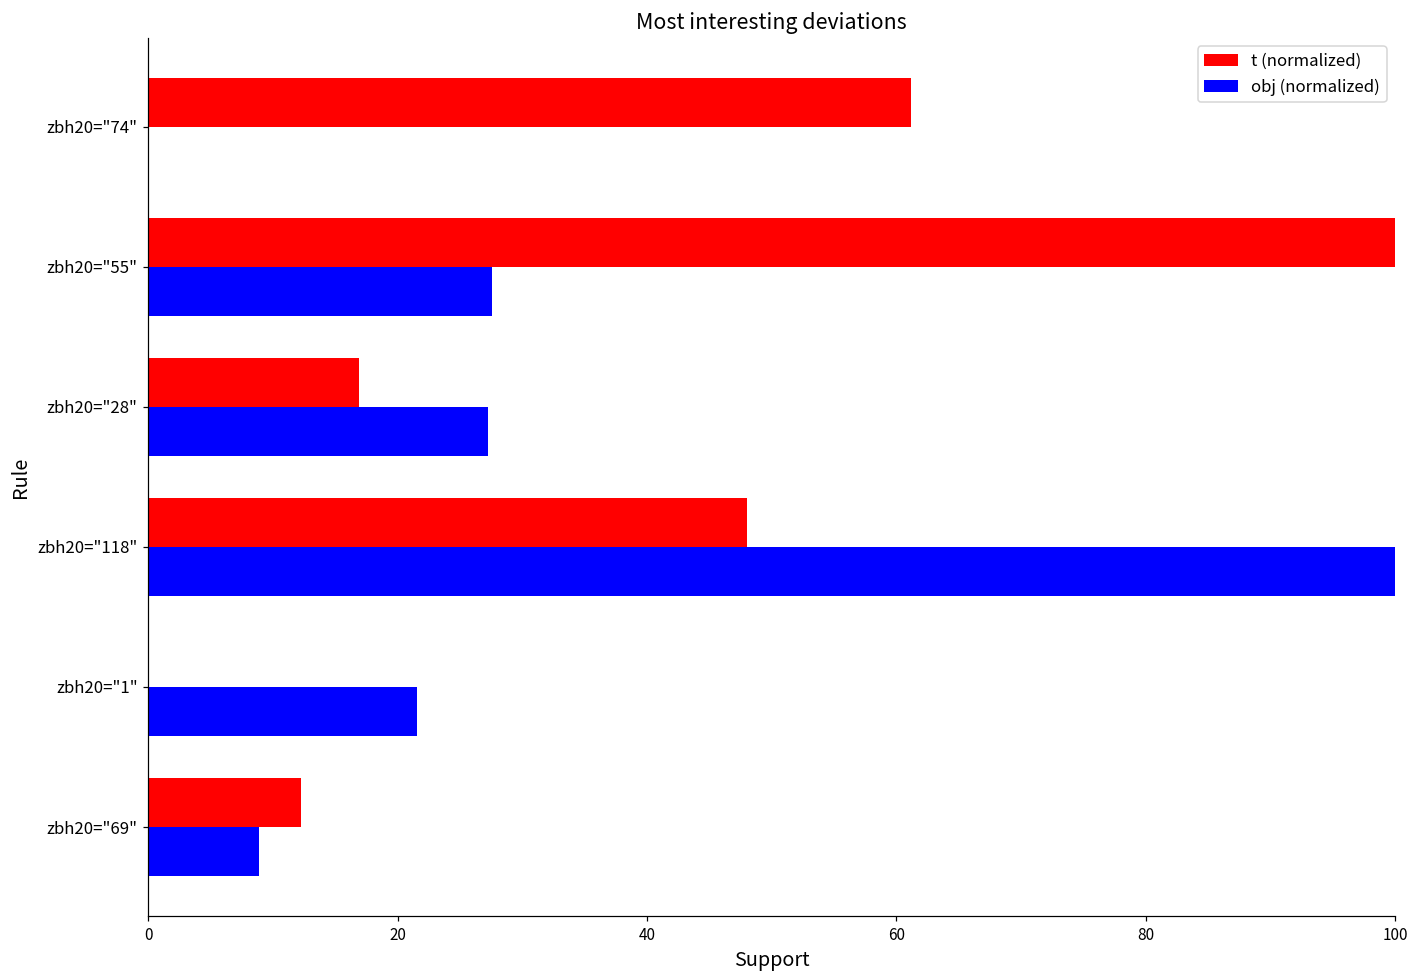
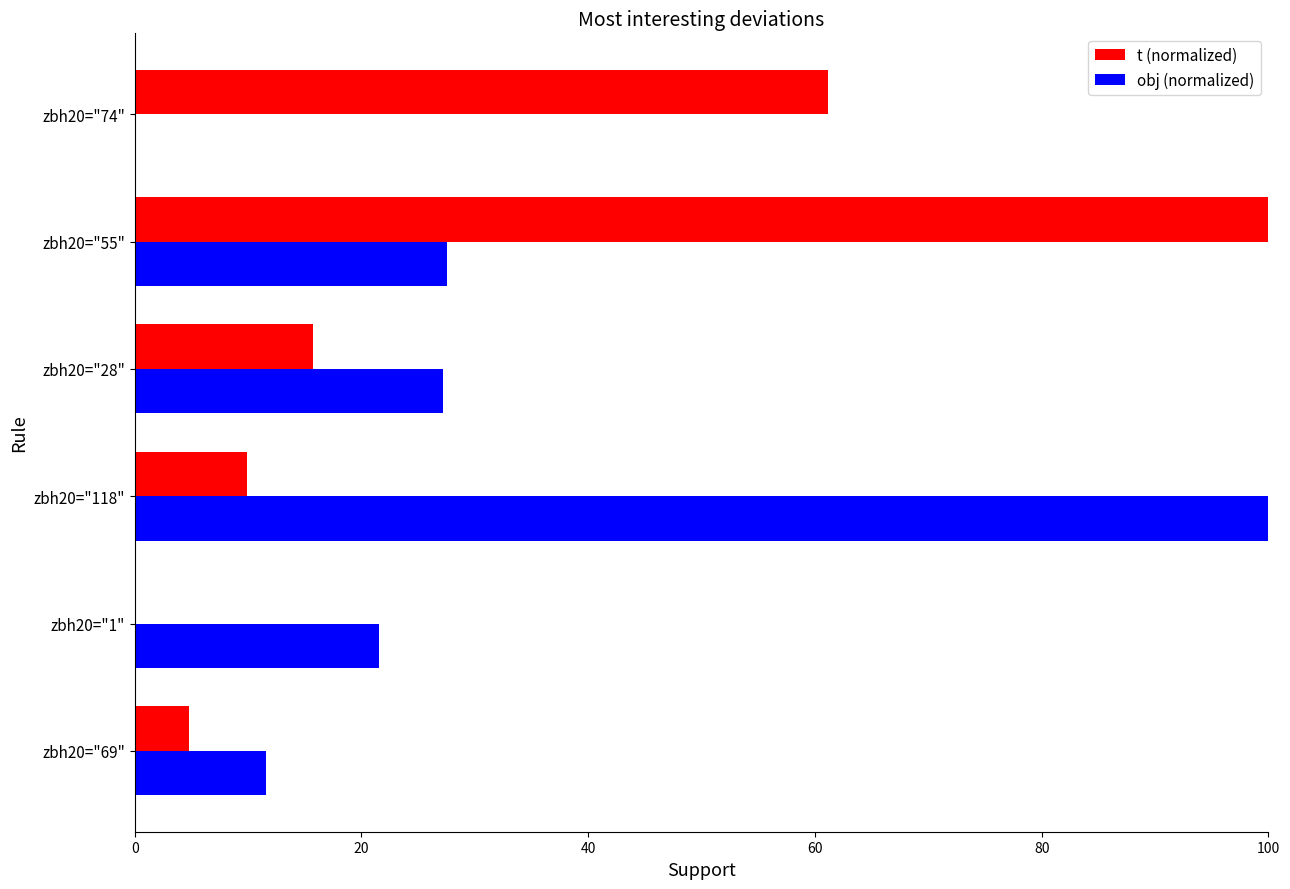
  {
    "t (normalized)": {
      "zbh20=\"74\"": 61.2,
      "zbh20=\"55\"": 100.0,
-     "zbh20=\"28\"": 16.9,
-     "zbh20=\"118\"": 48.0,
+     "zbh20=\"28\"": 15.7,
+     "zbh20=\"118\"": 9.9,
      "zbh20=\"1\"": 0.0,
-     "zbh20=\"69\"": 12.2
+     "zbh20=\"69\"": 4.8
    },
    "obj (normalized)": {
      "zbh20=\"74\"": 0.0,
      "zbh20=\"55\"": 27.5,
      "zbh20=\"28\"": 27.2,
      "zbh20=\"118\"": 100.0,
      "zbh20=\"1\"": 21.6,
-     "zbh20=\"69\"": 8.9
+     "zbh20=\"69\"": 11.5
    }
  }
